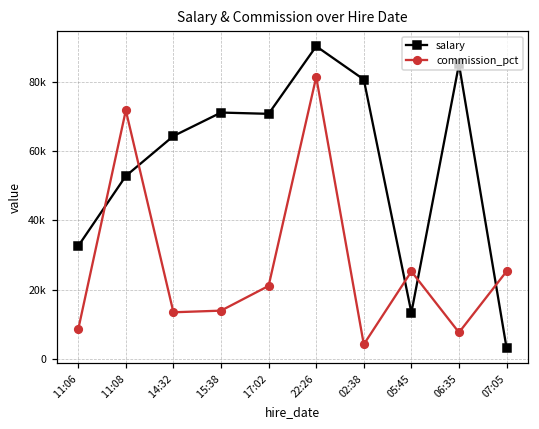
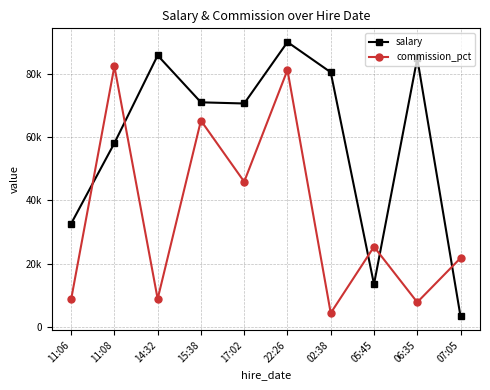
  {
    "salary": {
      "11:06": 33000,
-     "11:08": 53000,
-     "14:32": 64000,
+     "11:08": 58000,
+     "14:32": 86000,
      "15:38": 71000,
      "17:02": 71000,
      "22:26": 90000,
      "02:38": 81000,
      "05:45": 13000,
      "07:05": 3000
    },
    "commission_pct": {
      "11:06": 9000,
-     "11:08": 72000,
-     "14:32": 14000,
-     "15:38": 14000,
-     "17:02": 21000,
+     "11:08": 82000,
+     "14:32": 9000,
+     "15:38": 65000,
+     "17:02": 46000,
      "22:26": 81000,
      "02:38": 4000,
      "05:45": 25000,
      "06:35": 8000,
-     "07:05": 25000
+     "07:05": 22000
    }
  }
